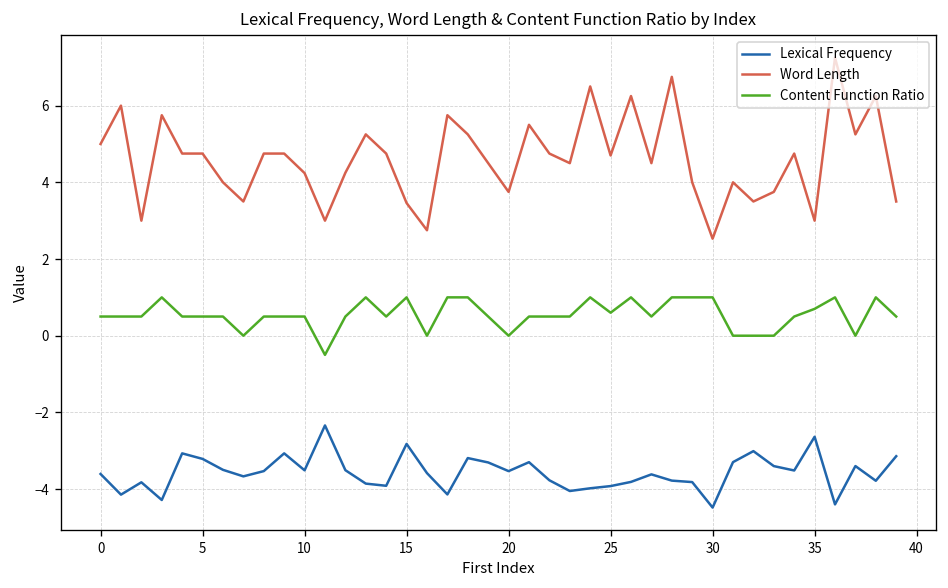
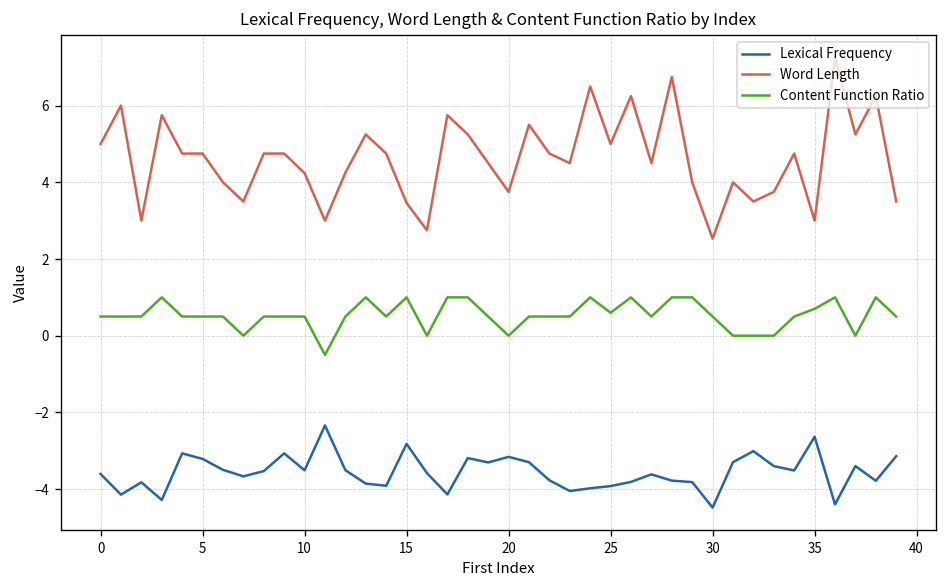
  {
    "Lexical Frequency": {
      "0": -3.6,
      "5": -3.2,
      "10": -3.5,
      "15": -2.8,
-     "20": -3.5,
+     "20": -3.2,
      "25": -3.9,
      "30": -4.5,
      "35": -2.6
    },
    "Word Length": {
      "0": 5.0,
      "5": 4.8,
      "10": 4.2,
      "15": 3.5,
      "20": 3.8,
-     "25": 4.7,
+     "25": 5.0,
      "30": 2.5,
      "35": 3.0
    },
    "Content Function Ratio": {
      "0": 0.5,
      "5": 0.5,
      "10": 0.5,
      "15": 1.0,
      "20": 0.0,
      "25": 0.6,
-     "30": 1.0,
+     "30": 0.5,
      "35": 0.7
    }
  }
